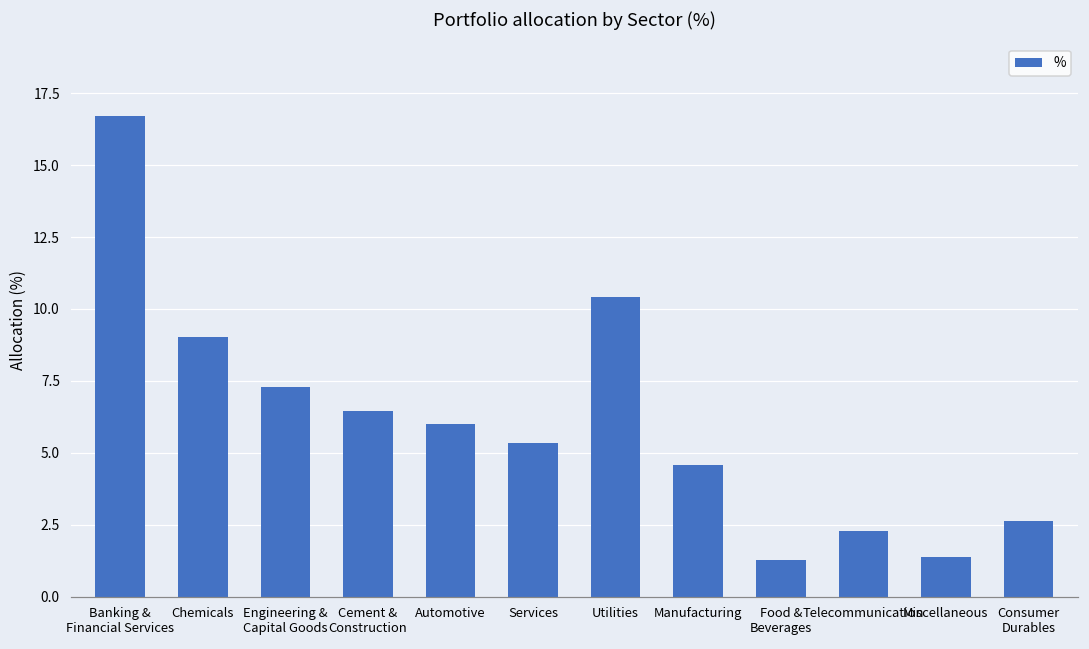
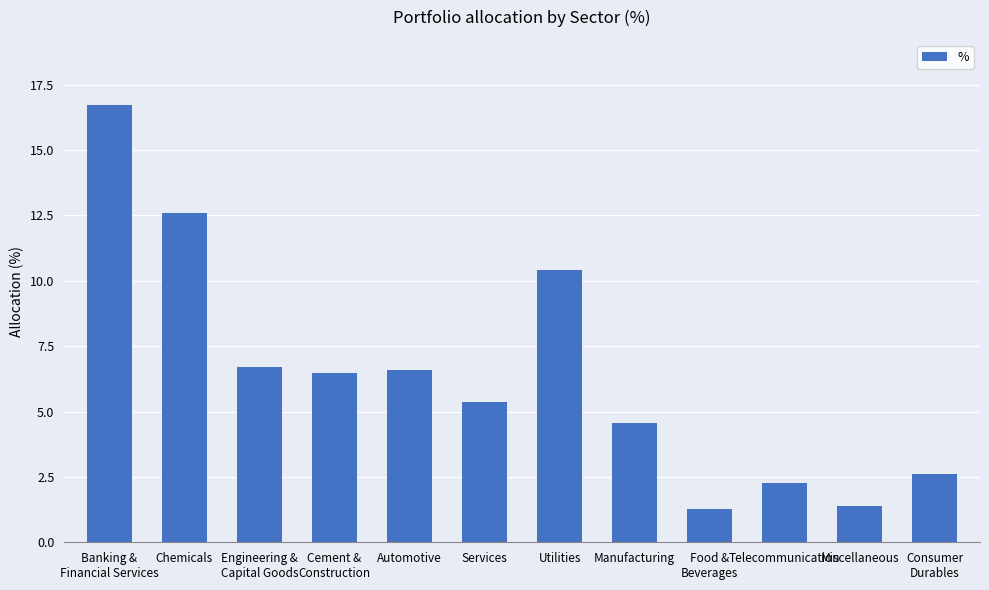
  {
    "Banking & Financial Services": 16.7,
-   "Chemicals": 9.0,
-   "Engineering & Capital Goods": 7.3,
+   "Chemicals": 12.6,
+   "Engineering & Capital Goods": 6.7,
    "Cement & Construction": 6.5,
-   "Automotive": 6.0,
+   "Automotive": 6.6,
    "Services": 5.4,
    "Utilities": 10.4,
    "Manufacturing": 4.6,
    "Food & Beverages": 1.3,
    "Consumer Durables": 2.6
  }
